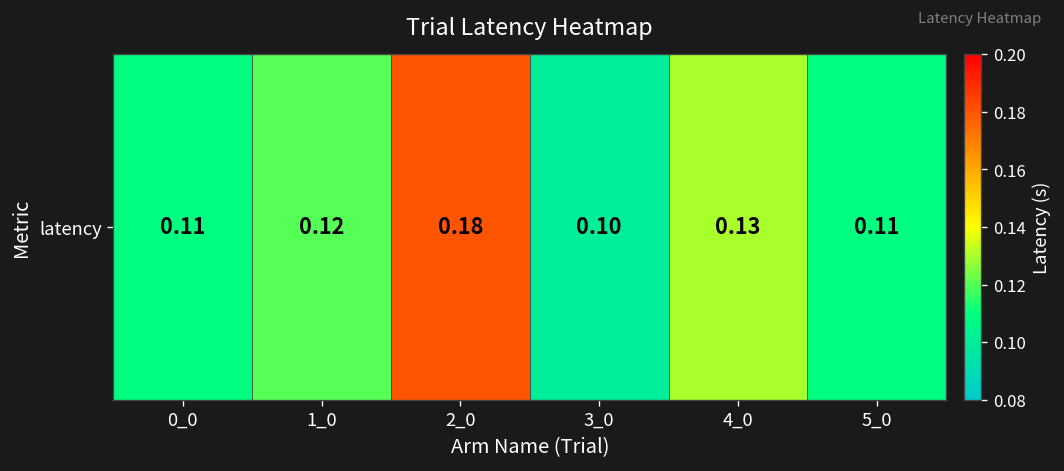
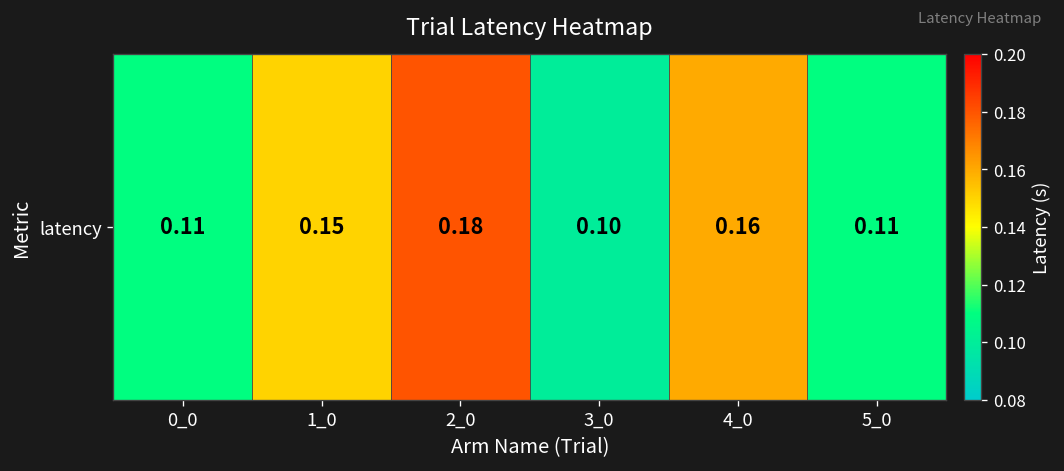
  {
    "latency": {
      "0_0": 0.11,
-     "1_0": 0.12,
+     "1_0": 0.15,
      "2_0": 0.18,
      "3_0": 0.10,
-     "4_0": 0.13,
+     "4_0": 0.16,
      "5_0": 0.11
    }
  }
